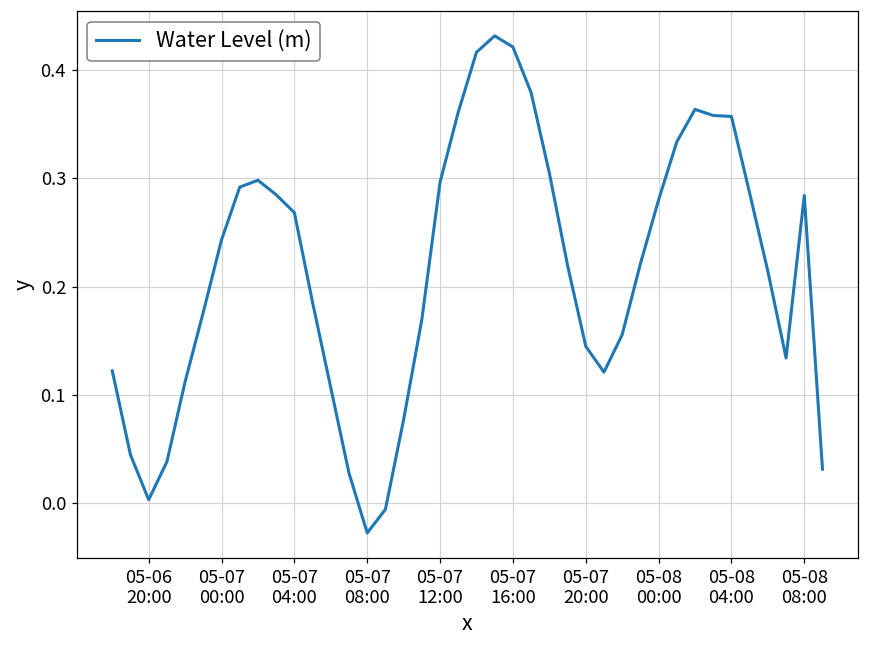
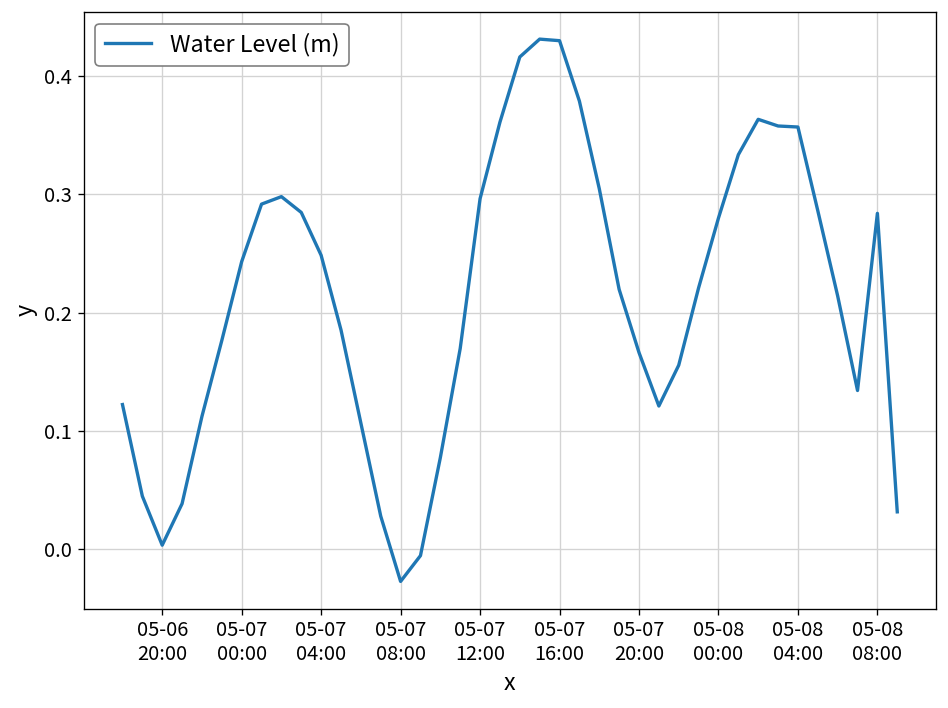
  {
    "05-06 20:00": 0.00,
    "05-07 00:00": 0.24,
-   "05-07 04:00": 0.27,
+   "05-07 04:00": 0.25,
    "05-07 08:00": -0.03,
    "05-07 12:00": 0.30,
-   "05-07 16:00": 0.42,
-   "05-07 20:00": 0.14,
+   "05-07 16:00": 0.43,
+   "05-07 20:00": 0.17,
    "05-08 00:00": 0.28,
    "05-08 04:00": 0.36,
    "05-08 08:00": 0.28
  }
